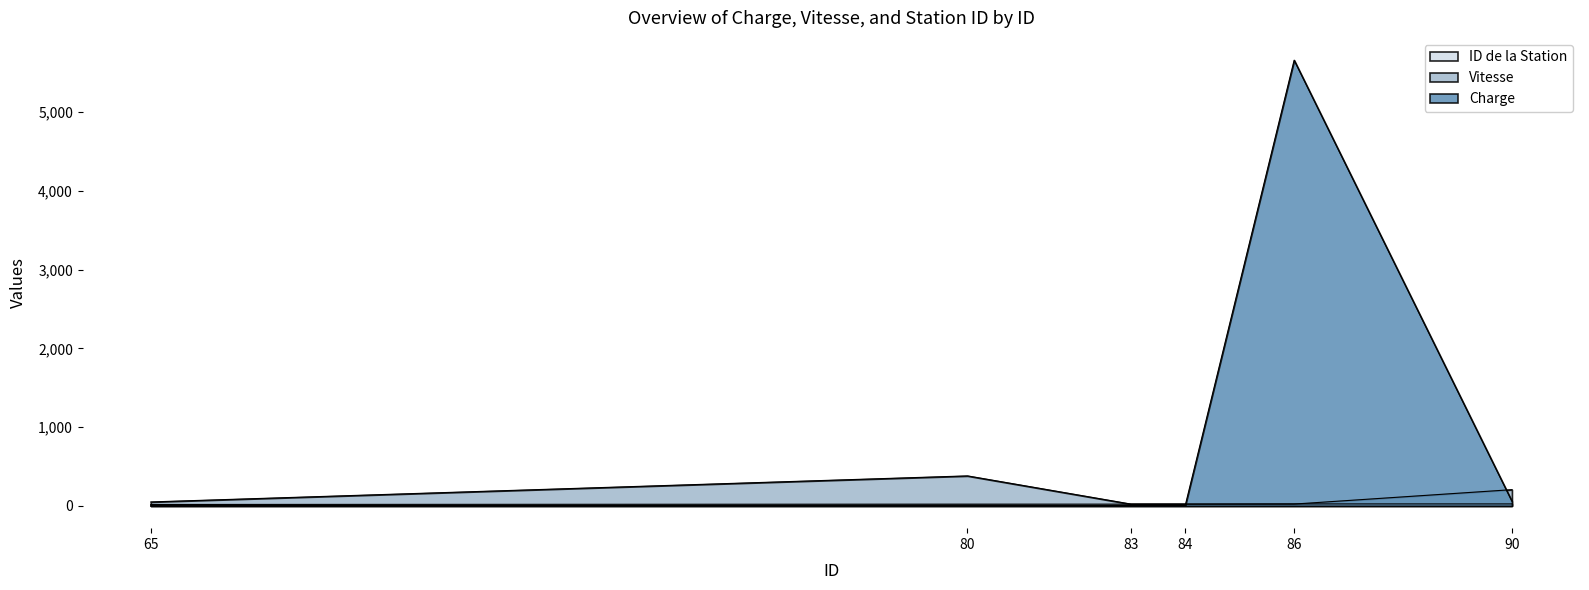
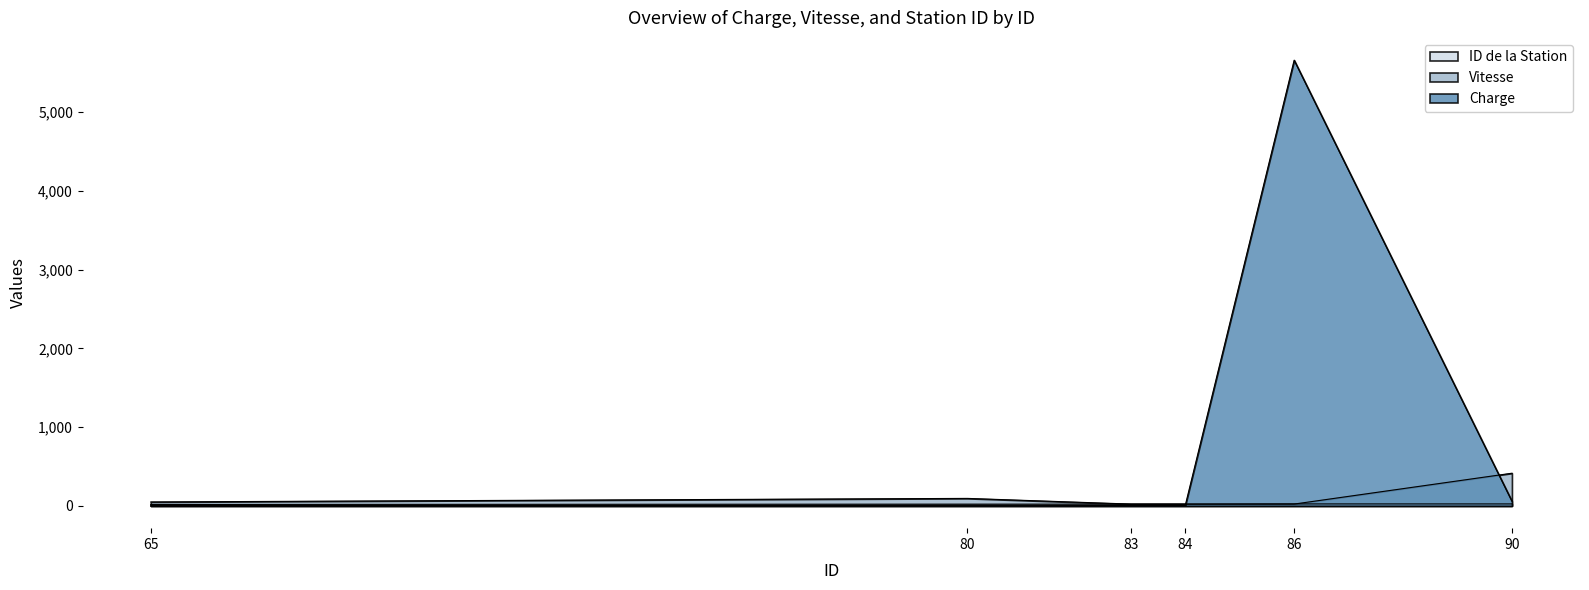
  {
    "ID de la Station": {
      "90": "0"
    },
    "Vitesse": {
      "65": "100",
-     "80": "400",
-     "90": "200"
+     "80": "100",
+     "90": "400"
    },
    "Charge": {
      "86": "5,700",
      "90": "100"
    }
  }
